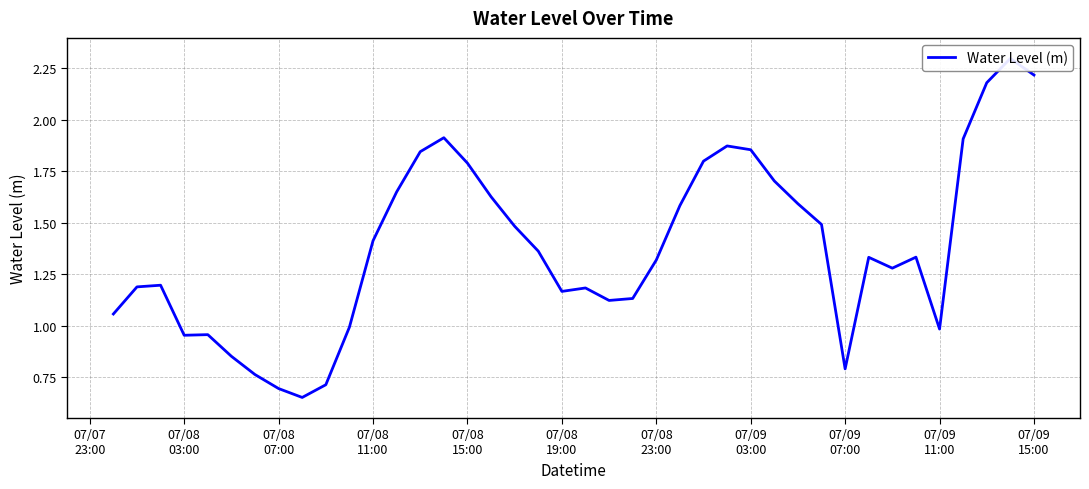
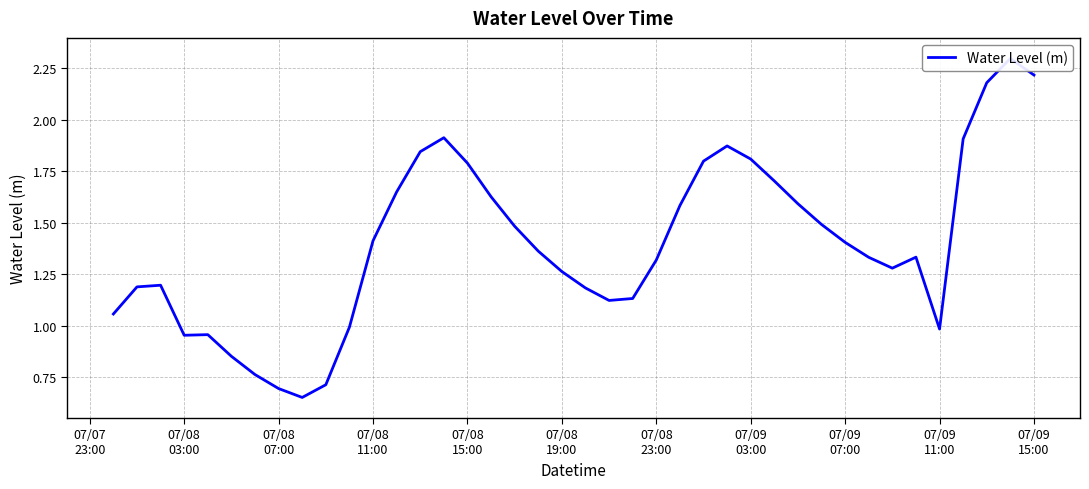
  {
    "07/08 03:00": 0.95,
    "07/08 07:00": 0.69,
    "07/08 11:00": 1.41,
    "07/08 15:00": 1.79,
-   "07/08 19:00": 1.17,
+   "07/08 19:00": 1.26,
    "07/08 23:00": 1.32,
-   "07/09 03:00": 1.85,
-   "07/09 07:00": 0.79,
+   "07/09 03:00": 1.81,
+   "07/09 07:00": 1.40,
    "07/09 11:00": 0.98,
    "07/09 15:00": 2.22
  }
